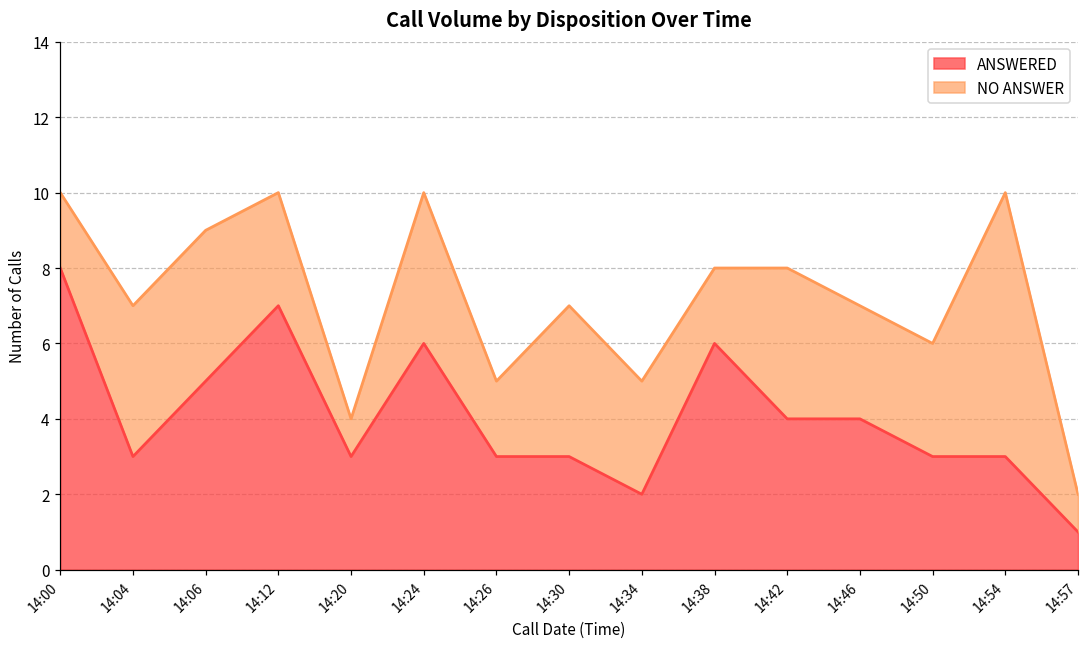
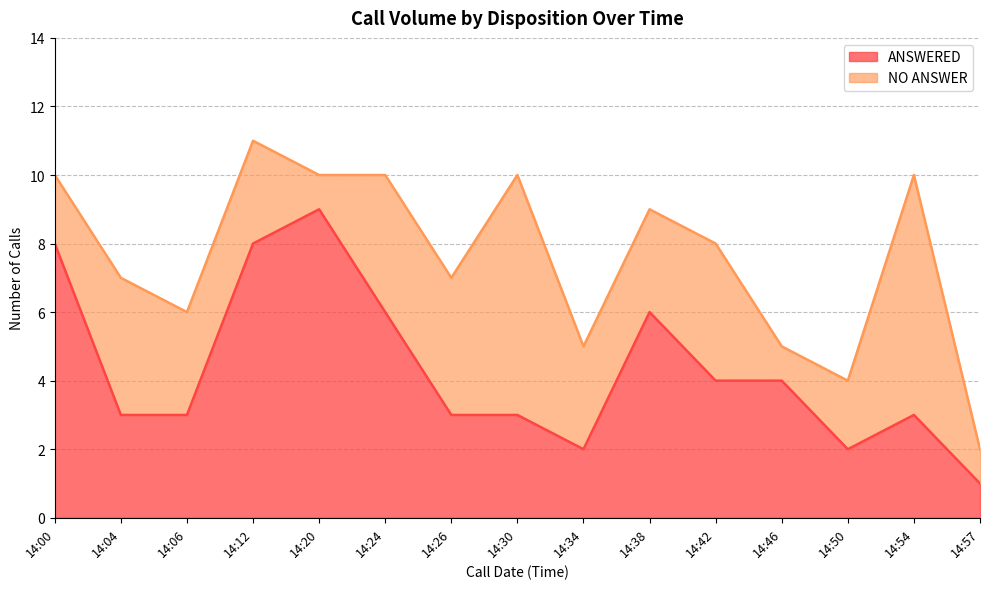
  {
    "ANSWERED": {
      "14:00": 8,
      "14:04": 3,
-     "14:06": 5,
-     "14:12": 7,
-     "14:20": 3,
+     "14:06": 3,
+     "14:12": 8,
+     "14:20": 9,
      "14:24": 6,
      "14:26": 3,
      "14:30": 3,
      "14:34": 2,
      "14:38": 6,
      "14:42": 4,
      "14:46": 4,
-     "14:50": 3,
+     "14:50": 2,
      "14:54": 3,
      "14:57": 1
    },
    "NO ANSWER": {
      "14:00": 2,
      "14:04": 4,
-     "14:06": 4,
+     "14:06": 3,
      "14:12": 3,
      "14:20": 1,
      "14:24": 4,
-     "14:26": 2,
-     "14:30": 4,
+     "14:26": 4,
+     "14:30": 7,
      "14:34": 3,
-     "14:38": 2,
+     "14:38": 3,
      "14:42": 4,
-     "14:46": 3,
-     "14:50": 3,
+     "14:46": 1,
+     "14:50": 2,
      "14:54": 7,
      "14:57": 1
    }
  }
